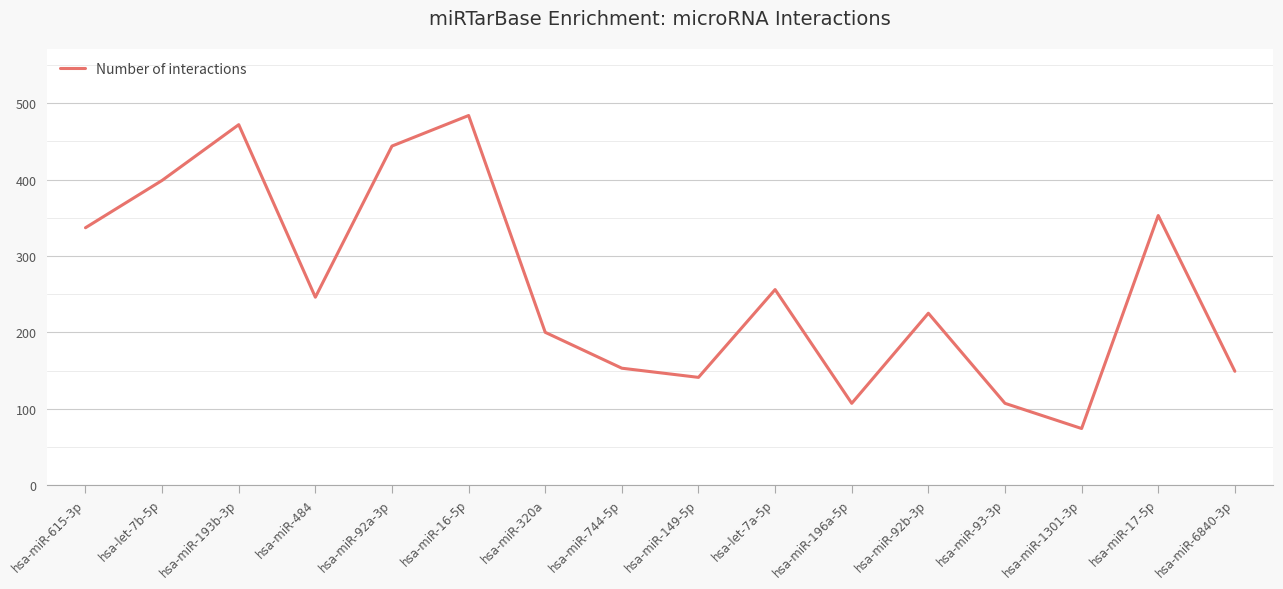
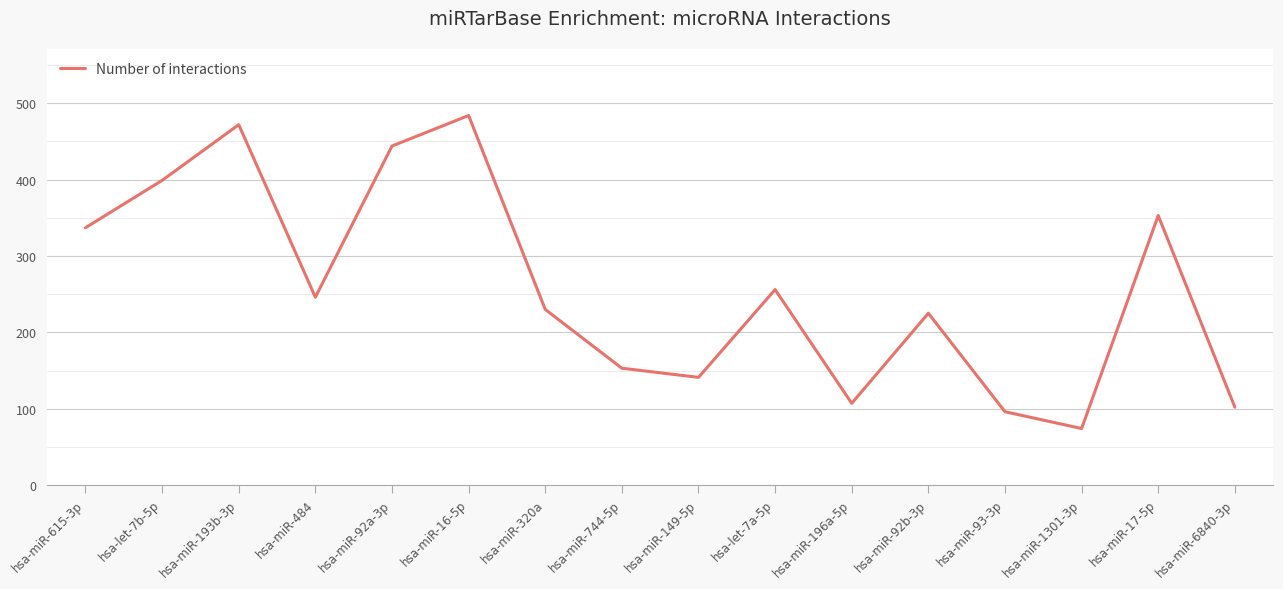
  {
    "hsa-miR-615-3p": 340,
    "hsa-let-7b-5p": 400,
    "hsa-miR-193b-3p": 470,
    "hsa-miR-484": 250,
    "hsa-miR-92a-3p": 440,
    "hsa-miR-16-5p": 480,
-   "hsa-miR-320a": 200,
+   "hsa-miR-320a": 230,
    "hsa-miR-744-5p": 150,
    "hsa-miR-149-5p": 140,
    "hsa-let-7a-5p": 260,
    "hsa-miR-196a-5p": 110,
    "hsa-miR-92b-3p": 230,
-   "hsa-miR-93-3p": 110,
+   "hsa-miR-93-3p": 100,
    "hsa-miR-1301-3p": 70,
    "hsa-miR-17-5p": 350,
-   "hsa-miR-6840-3p": 150
+   "hsa-miR-6840-3p": 100
  }
